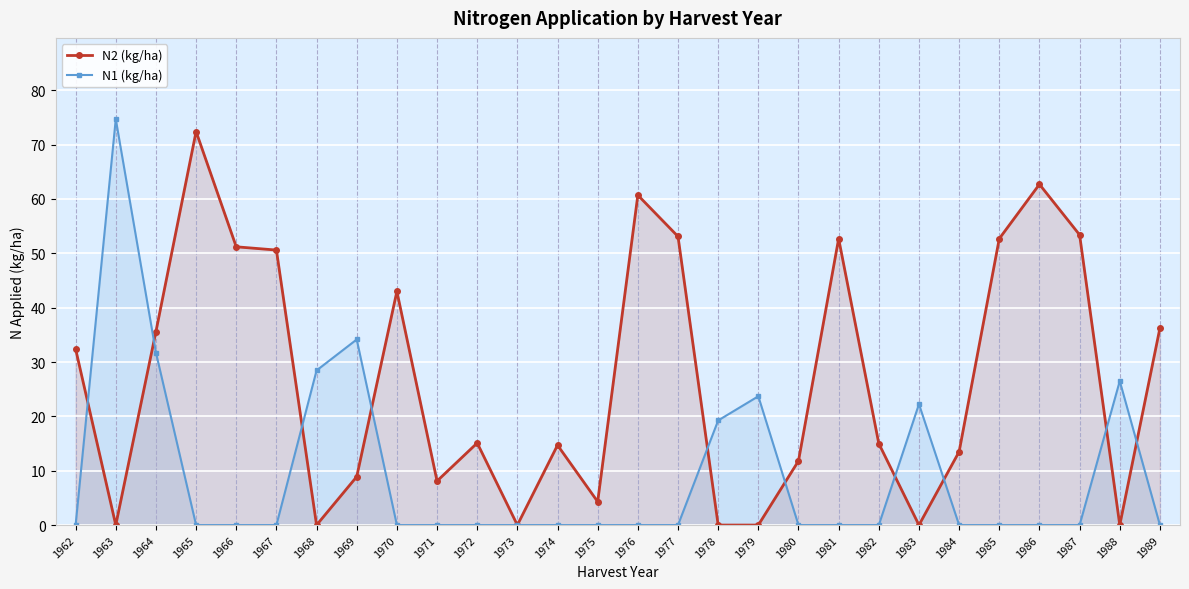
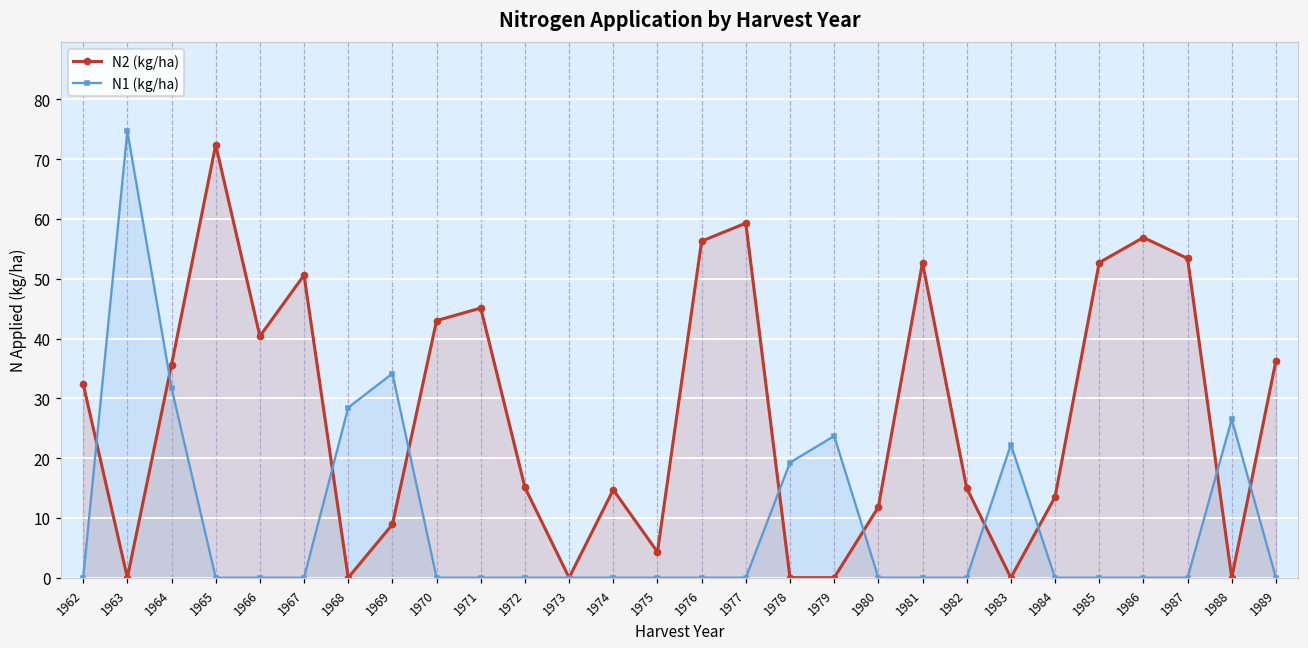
  {
    "N2 (kg/ha)": {
      "1962": 32,
      "1963": 0,
      "1964": 36,
      "1965": 72,
-     "1966": 51,
+     "1966": 40,
      "1967": 51,
      "1968": 0,
      "1969": 9,
      "1970": 43,
-     "1971": 8,
+     "1971": 45,
      "1972": 15,
      "1974": 15,
      "1975": 4,
-     "1976": 61,
-     "1977": 53,
+     "1976": 56,
+     "1977": 59,
      "1978": 0,
      "1979": 0,
      "1980": 12,
      "1981": 53,
      "1982": 15,
      "1983": 0,
      "1984": 14,
      "1985": 53,
-     "1986": 63,
+     "1986": 57,
      "1987": 53,
      "1988": 0,
      "1989": 36
    },
    "N1 (kg/ha)": {
      "1962": 0,
      "1963": 75,
      "1964": 32,
      "1965": 0,
      "1966": 0,
      "1967": 0,
      "1968": 28,
      "1969": 34,
      "1970": 0,
      "1971": 0,
      "1972": 0,
      "1974": 0,
      "1975": 0,
      "1976": 0,
      "1977": 0,
      "1978": 19,
      "1979": 24,
      "1980": 0,
      "1981": 0,
      "1982": 0,
      "1983": 22,
      "1984": 0,
      "1985": 0,
      "1986": 0,
      "1987": 0,
      "1988": 27,
      "1989": 0
    }
  }
